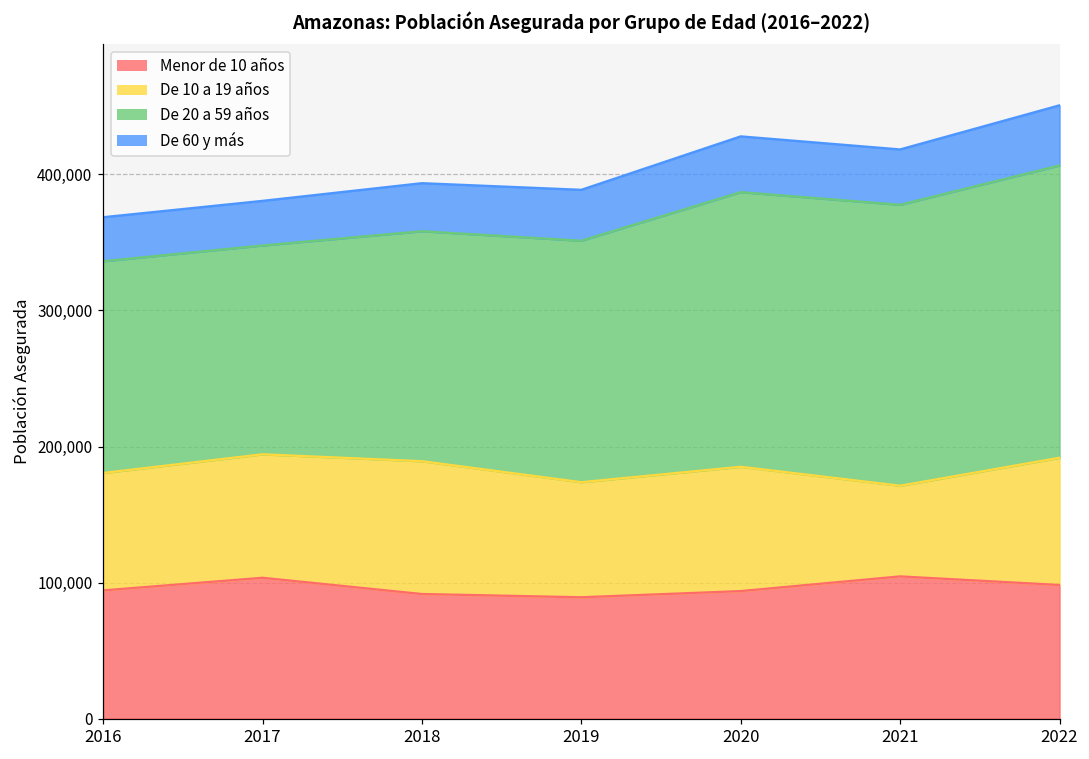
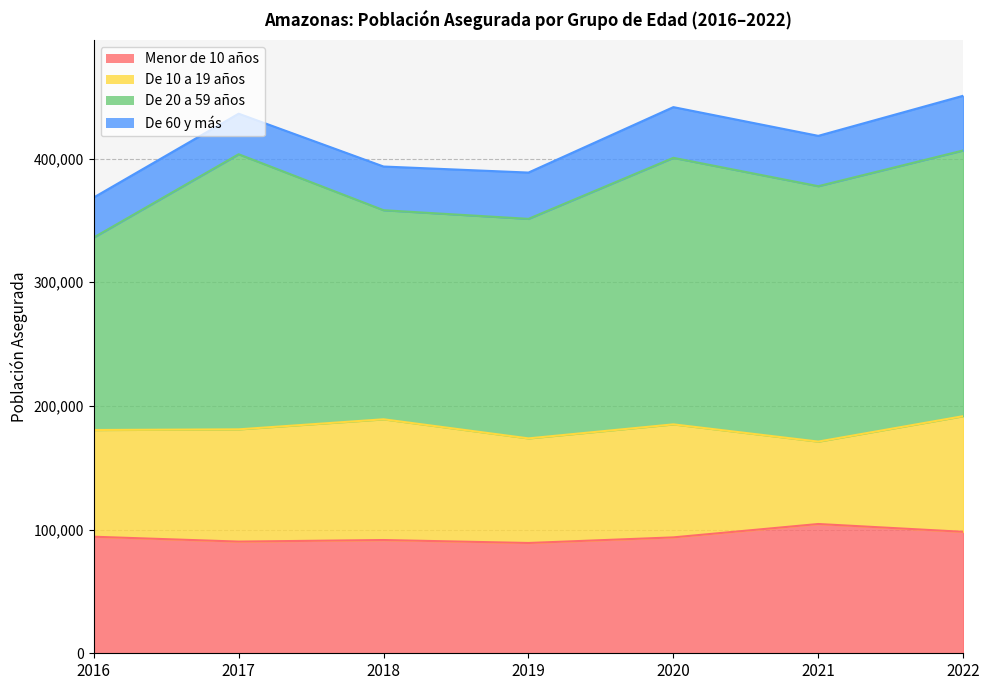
  {
    "Menor de 10 años": {
      "2016": "94,000",
-     "2017": "104,000",
+     "2017": "90,000",
      "2018": "92,000",
      "2019": "89,000",
      "2020": "94,000",
      "2021": "105,000",
      "2022": "98,000"
    },
    "De 10 a 19 años": {
      "2016": "86,000",
      "2017": "91,000",
      "2018": "98,000",
      "2019": "85,000",
      "2020": "91,000",
      "2021": "67,000",
      "2022": "94,000"
    },
    "De 20 a 59 años": {
      "2016": "156,000",
-     "2017": "153,000",
+     "2017": "222,000",
      "2018": "169,000",
      "2019": "177,000",
-     "2020": "202,000",
+     "2020": "216,000",
      "2021": "207,000",
      "2022": "215,000"
    },
    "De 60 y más": {
      "2016": "32,000",
      "2018": "35,000",
      "2019": "37,000",
      "2020": "41,000",
      "2021": "41,000",
      "2022": "44,000"
    }
  }
